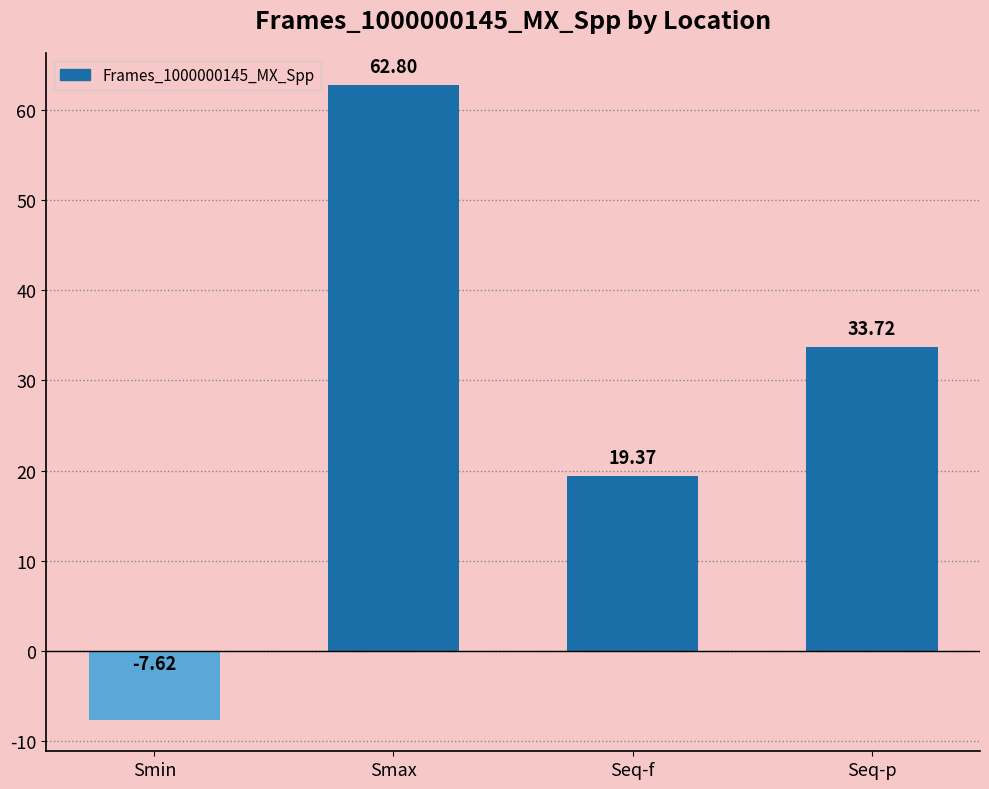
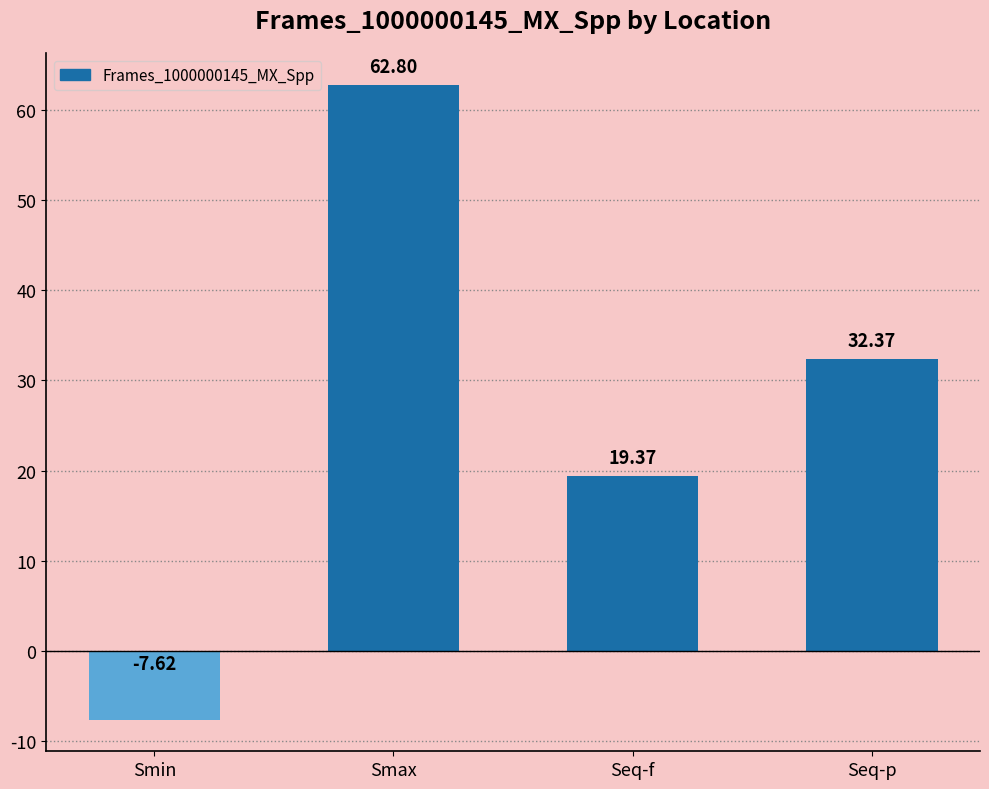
  {
    "Smin": -7.62,
    "Smax": 62.80,
    "Seq-f": 19.37,
-   "Seq-p": 33.72
+   "Seq-p": 32.37
  }
